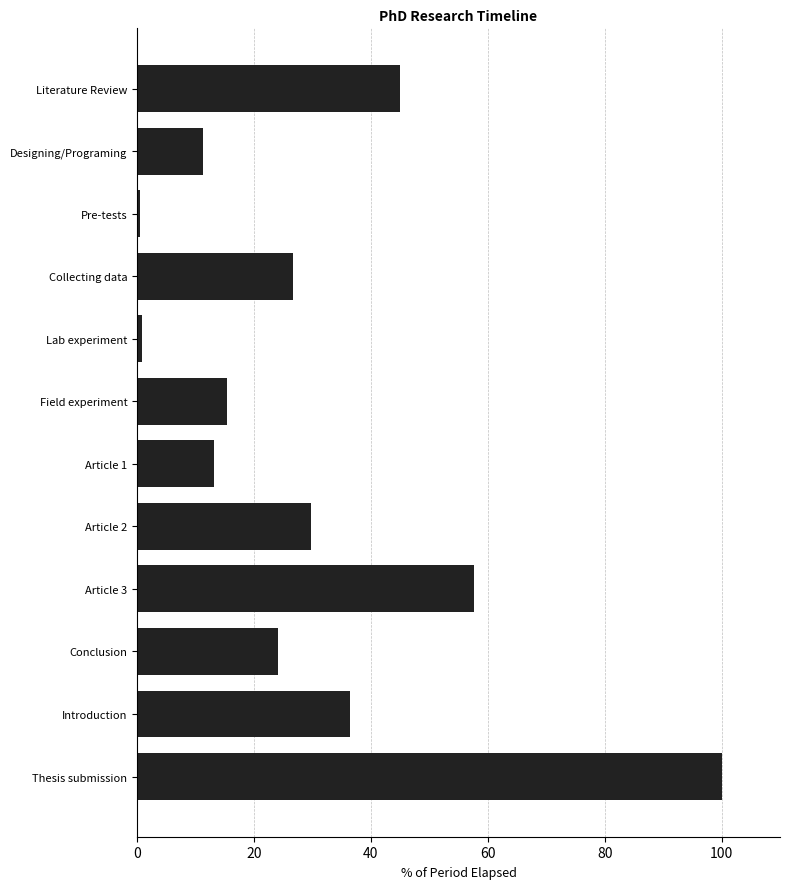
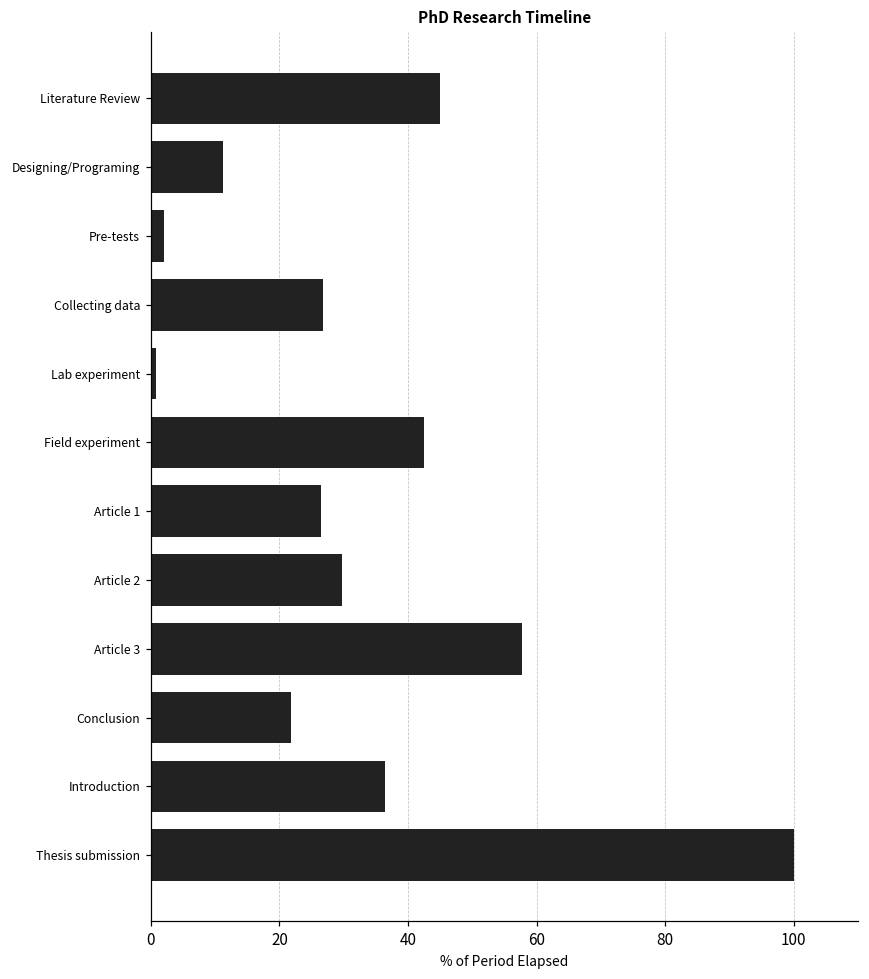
  {
    "Literature Review": 45,
    "Designing/Programing": 11,
-   "Pre-tests": 1,
+   "Pre-tests": 2,
    "Collecting data": 27,
    "Lab experiment": 1,
-   "Field experiment": 15,
-   "Article 1": 13,
+   "Field experiment": 43,
+   "Article 1": 26,
    "Article 2": 30,
    "Article 3": 58,
-   "Conclusion": 24,
+   "Conclusion": 22,
    "Introduction": 36,
    "Thesis submission": 100
  }
